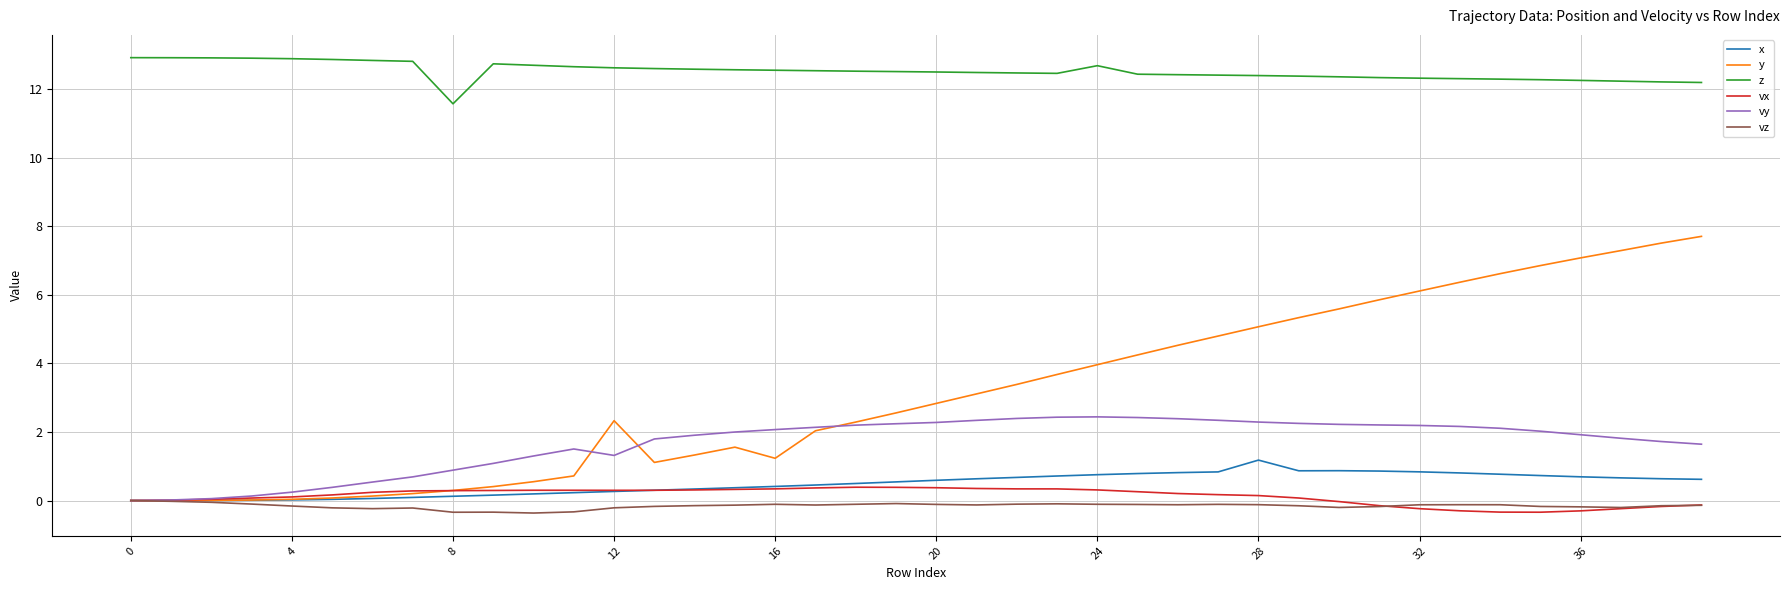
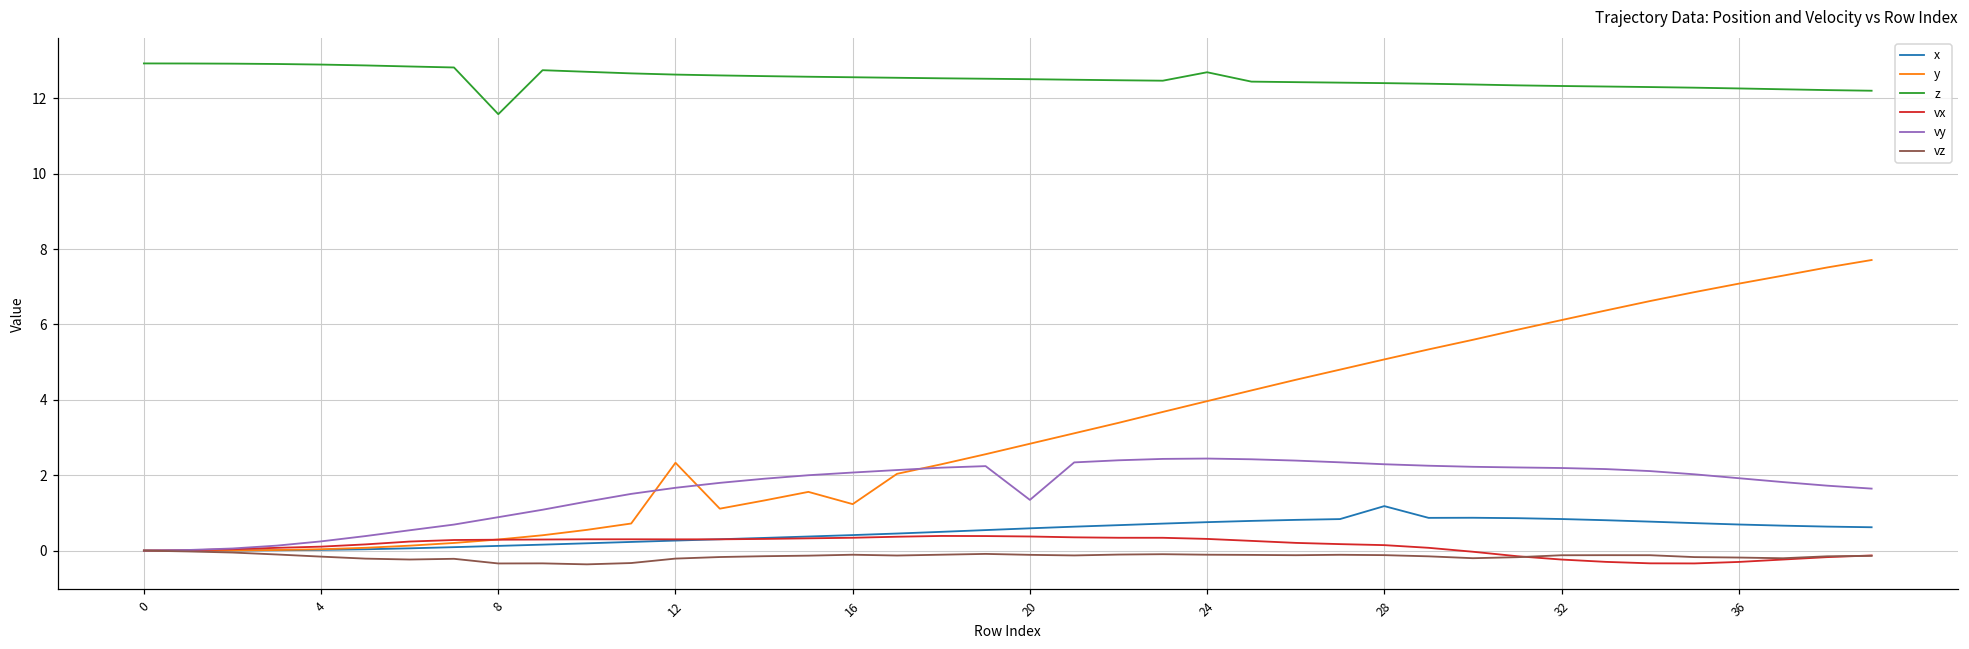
  {
    "x": {
      "8": 0.1,
      "20": 0.6,
      "24": 0.8,
      "28": 1.2,
      "32": 0.8,
      "36": 0.7
    },
    "y": {
      "12": 2.3,
      "16": 1.2,
      "20": 2.8,
      "24": 4.0,
      "28": 5.1,
      "32": 6.1,
      "36": 7.1
    },
    "z": {
      "0": 12.9,
      "4": 12.9,
      "8": 11.6,
      "12": 12.6,
      "16": 12.6,
      "20": 12.5,
      "24": 12.7,
      "28": 12.4,
      "32": 12.3,
      "36": 12.3
    },
    "vx": {
      "20": 0.4,
      "24": 0.3,
      "28": 0.1,
      "32": -0.2,
      "36": -0.3
    },
    "vy": {
      "4": 0.2,
      "8": 0.9,
-     "12": 1.3,
+     "12": 1.7,
      "16": 2.1,
-     "20": 2.3,
+     "20": 1.3,
      "24": 2.4,
      "28": 2.3,
      "32": 2.2,
      "36": 1.9
    },
    "vz": {
      "4": -0.2,
      "8": -0.3,
      "12": -0.2,
      "16": -0.1,
      "20": -0.1,
      "24": -0.1,
      "28": -0.1,
      "32": -0.1,
      "36": -0.2
    }
  }
